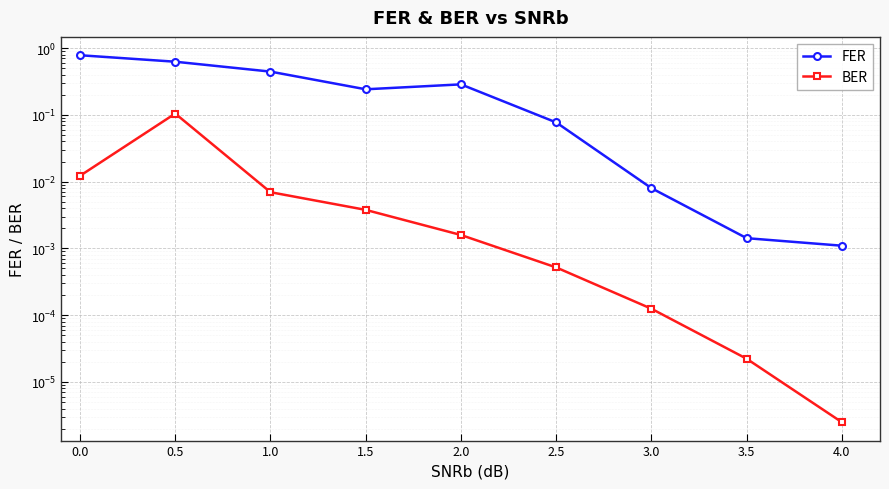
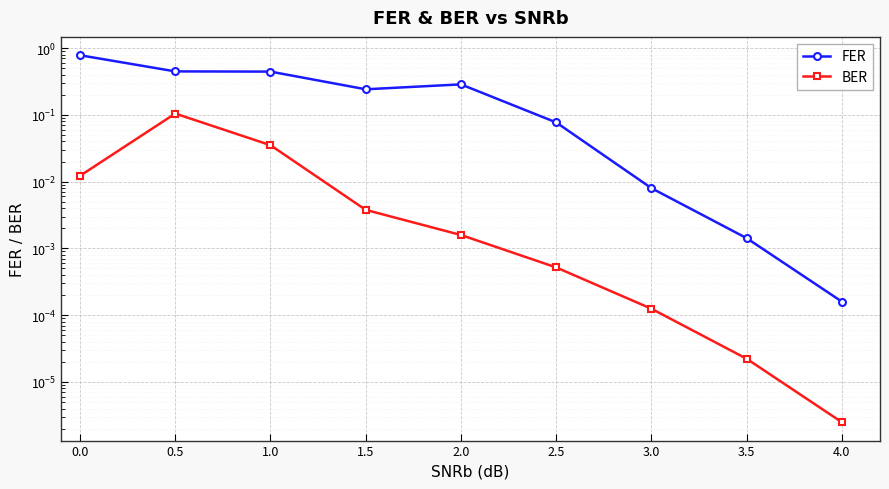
  {
    "FER": {
      "0.0": 0.8,
-     "0.5": 0.6,
+     "0.5": 0.4,
      "1.0": 0.4,
      "1.5": 0.24,
      "2.0": 0.29,
      "2.5": 0.08,
      "3.0": 0.008,
      "3.5": 0.0014,
-     "4.0": 0.0011
+     "4.0": 0.00016
    },
    "BER": {
      "0.0": 0.012,
      "0.5": 0.10,
-     "1.0": 0.007,
+     "1.0": 0.04,
      "1.5": 0.004,
      "2.0": 0.0016,
      "2.5": 0.0005,
      "3.0": 0.00012,
      "3.5": 0.000022,
      "4.0": 0.0000025
    }
  }
